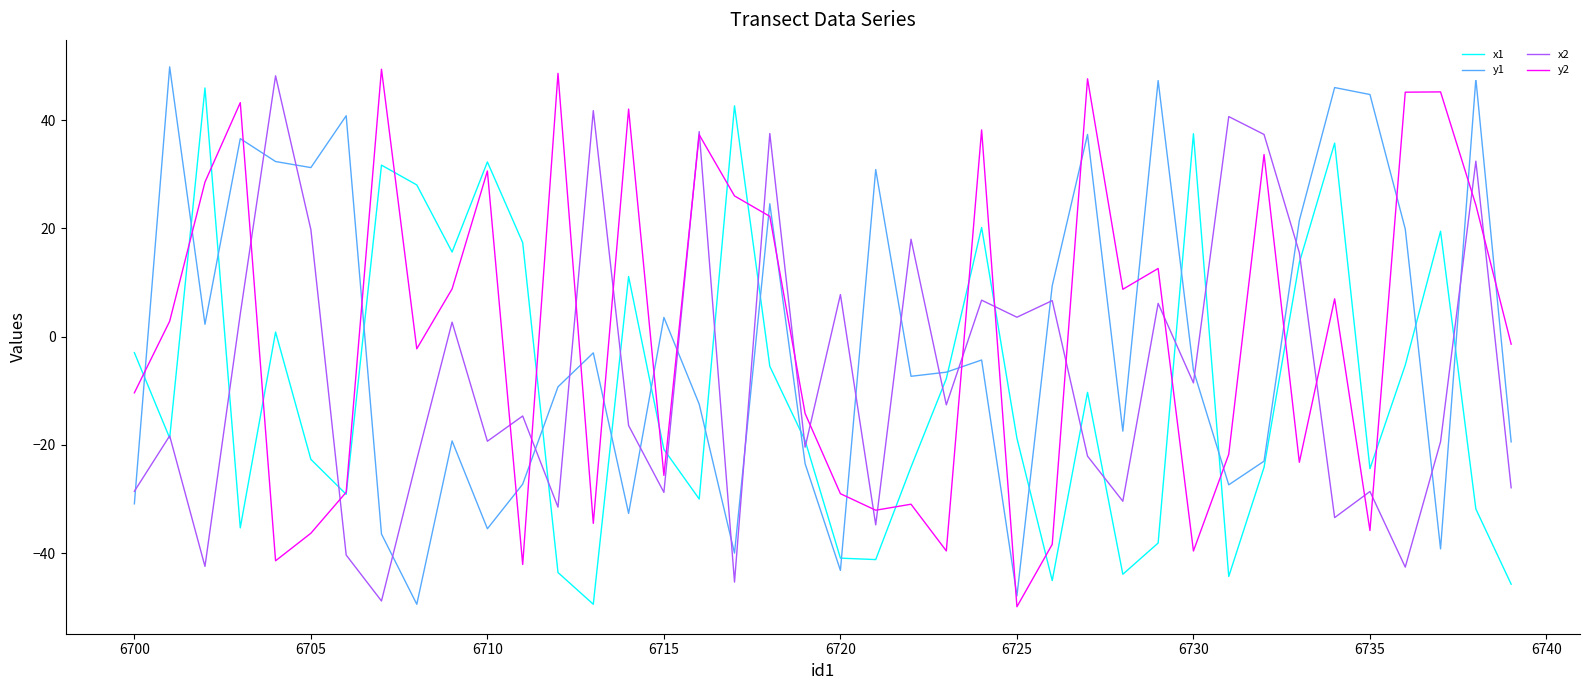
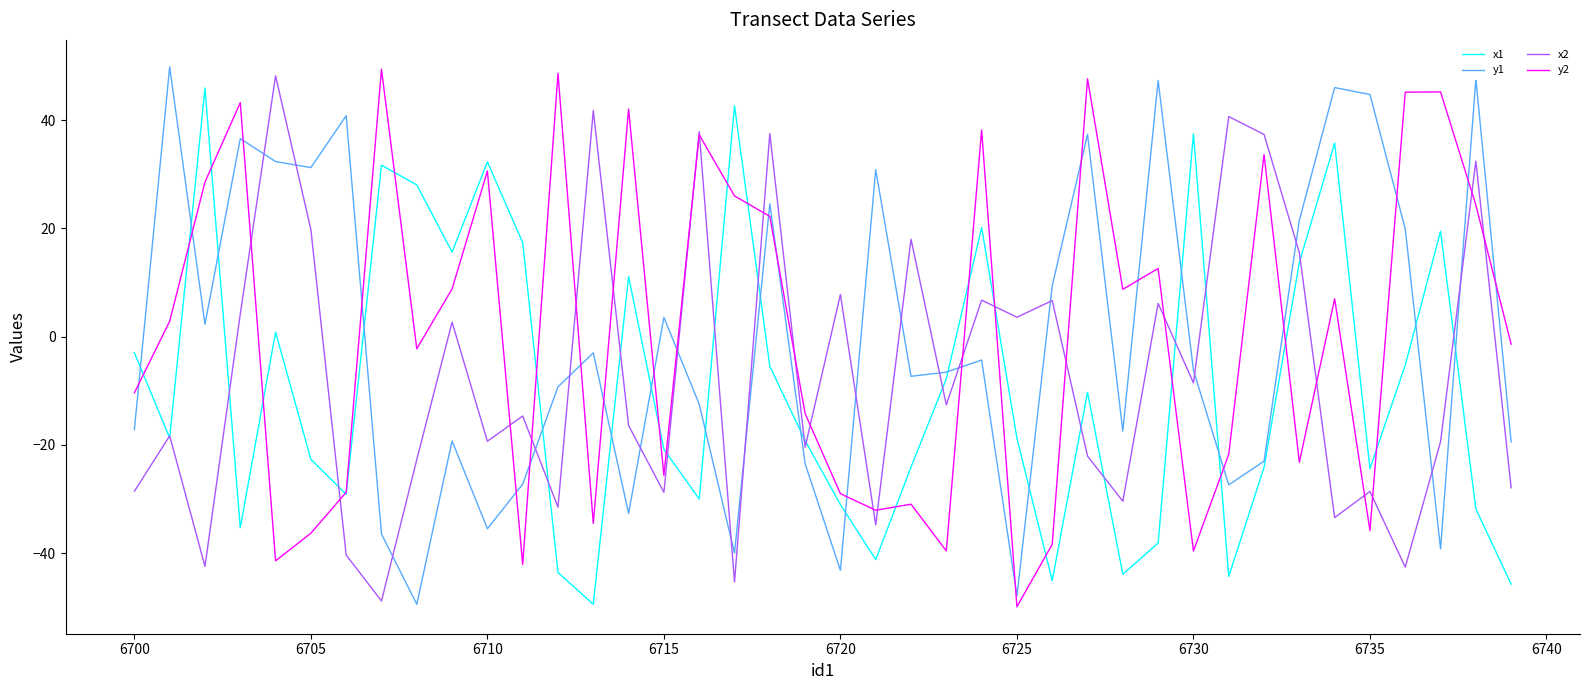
  {
    "x1": {
      "6700": -3,
      "6705": -23,
      "6710": 32,
      "6715": -21,
-     "6720": -41,
+     "6720": -31,
      "6725": -19,
      "6730": 37,
      "6735": -24
    },
    "y1": {
-     "6700": -31,
+     "6700": -17,
      "6705": 31,
      "6710": -36,
      "6715": 4,
      "6720": -43,
      "6725": -48,
      "6730": -6,
      "6735": 45
    },
    "x2": {
      "6700": -29,
      "6705": 20,
      "6710": -19,
      "6715": -29,
      "6720": 8,
      "6725": 4,
      "6730": -9,
      "6735": -29
    },
    "y2": {
      "6700": -10,
      "6705": -36,
      "6710": 31,
      "6715": -26,
      "6720": -29,
      "6725": -50,
      "6730": -40,
      "6735": -36
    }
  }
